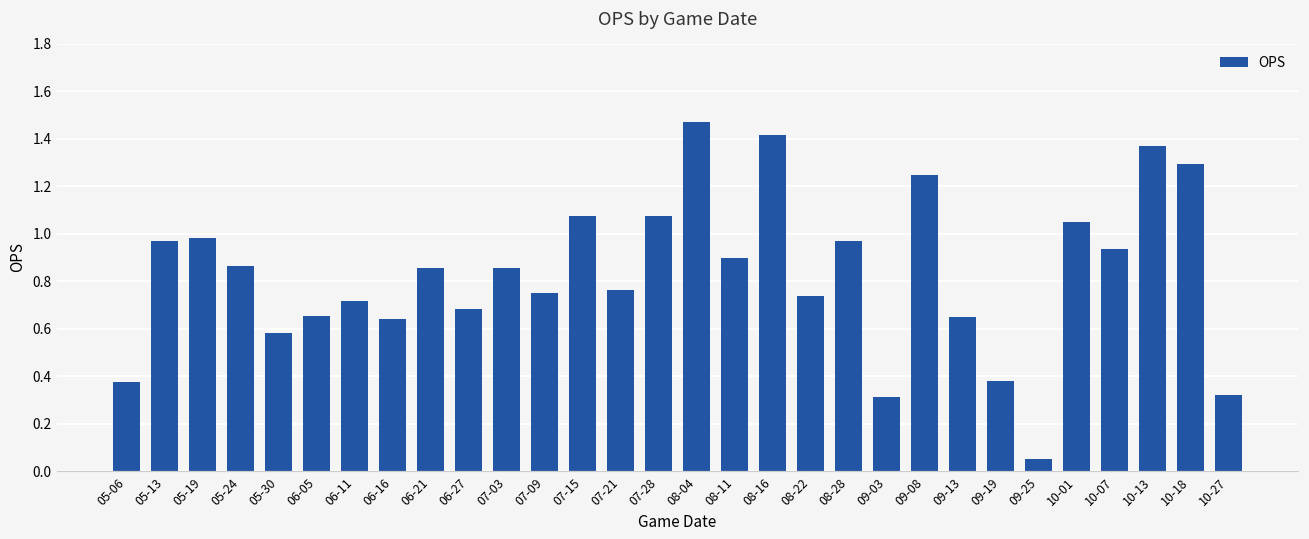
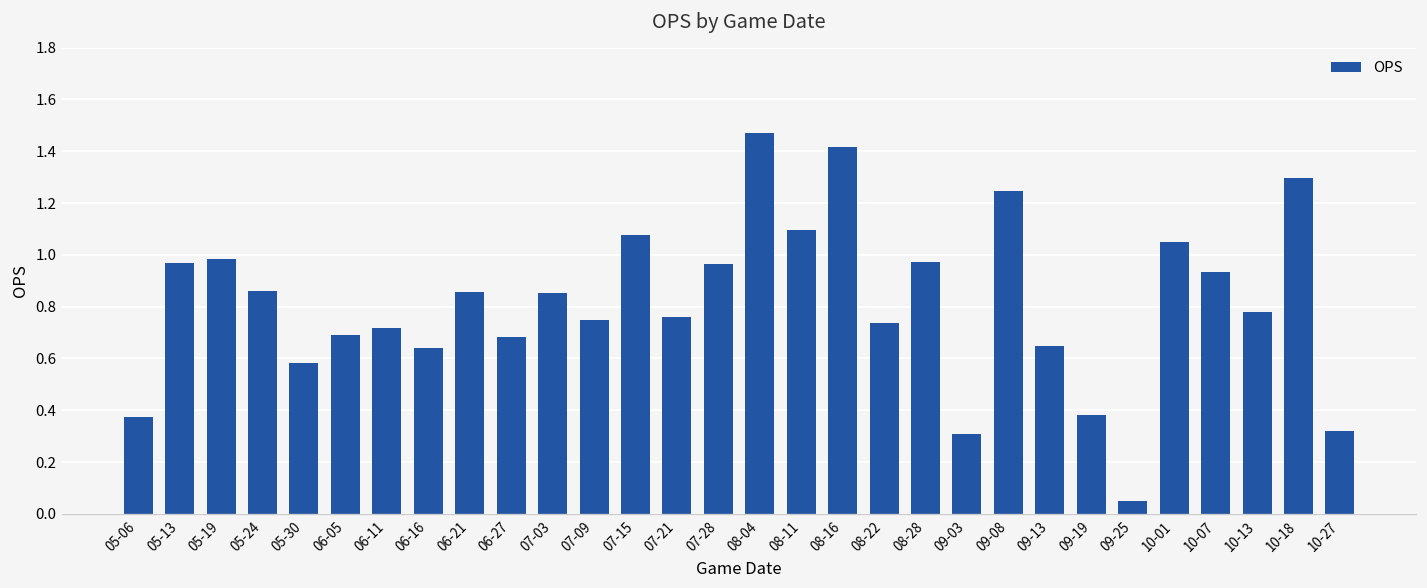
  {
    "05-06": 0.38,
    "05-13": 0.97,
    "05-19": 0.98,
    "05-24": 0.86,
    "05-30": 0.58,
-   "06-05": 0.65,
+   "06-05": 0.69,
    "06-11": 0.72,
    "06-16": 0.64,
    "06-21": 0.86,
    "06-27": 0.68,
    "07-03": 0.85,
    "07-09": 0.75,
    "07-15": 1.08,
    "07-21": 0.76,
-   "07-28": 1.08,
+   "07-28": 0.97,
    "08-04": 1.47,
-   "08-11": 0.90,
+   "08-11": 1.10,
    "08-16": 1.42,
    "08-22": 0.74,
    "08-28": 0.97,
    "09-03": 0.31,
    "09-08": 1.25,
    "09-13": 0.65,
    "09-19": 0.38,
    "09-25": 0.05,
    "10-01": 1.05,
    "10-07": 0.94,
-   "10-13": 1.37,
+   "10-13": 0.78,
    "10-18": 1.30,
    "10-27": 0.32
  }
